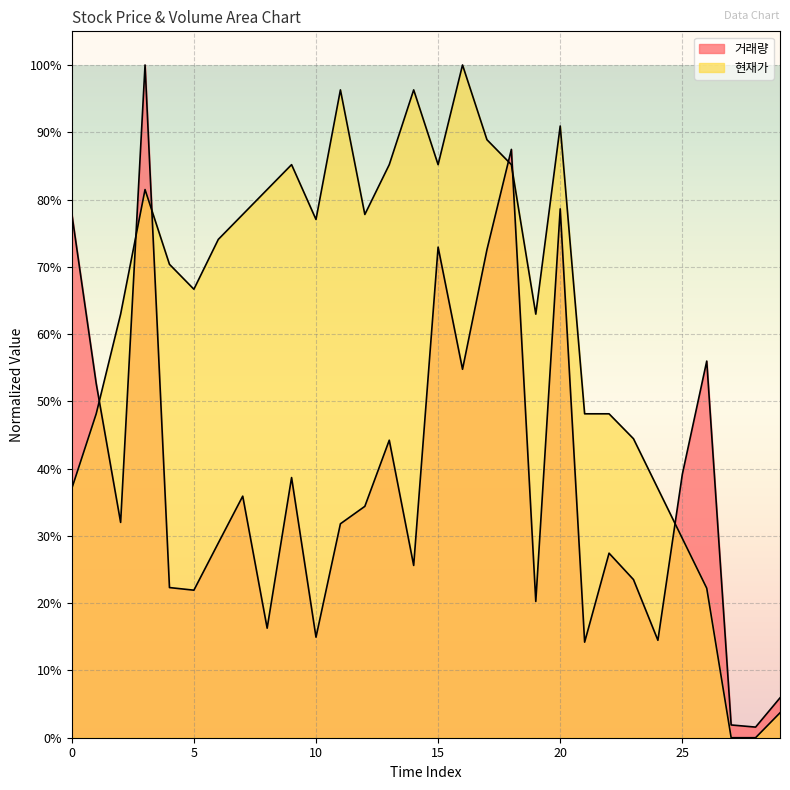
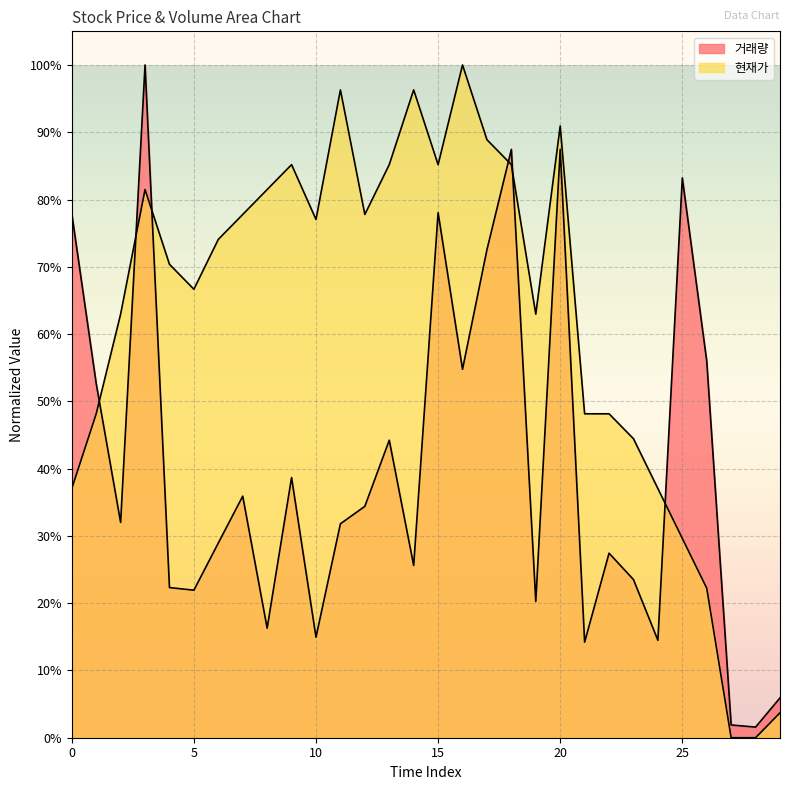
  {
    "거래량": {
      "0": "78%",
      "5": "22%",
      "10": "15%",
-     "15": "73%",
-     "20": "79%",
-     "25": "39%"
+     "15": "78%",
+     "20": "87%",
+     "25": "83%"
    },
    "현재가": {
      "0": "37%",
      "5": "67%",
      "10": "77%",
      "15": "85%",
      "20": "91%",
      "25": "30%"
    }
  }
